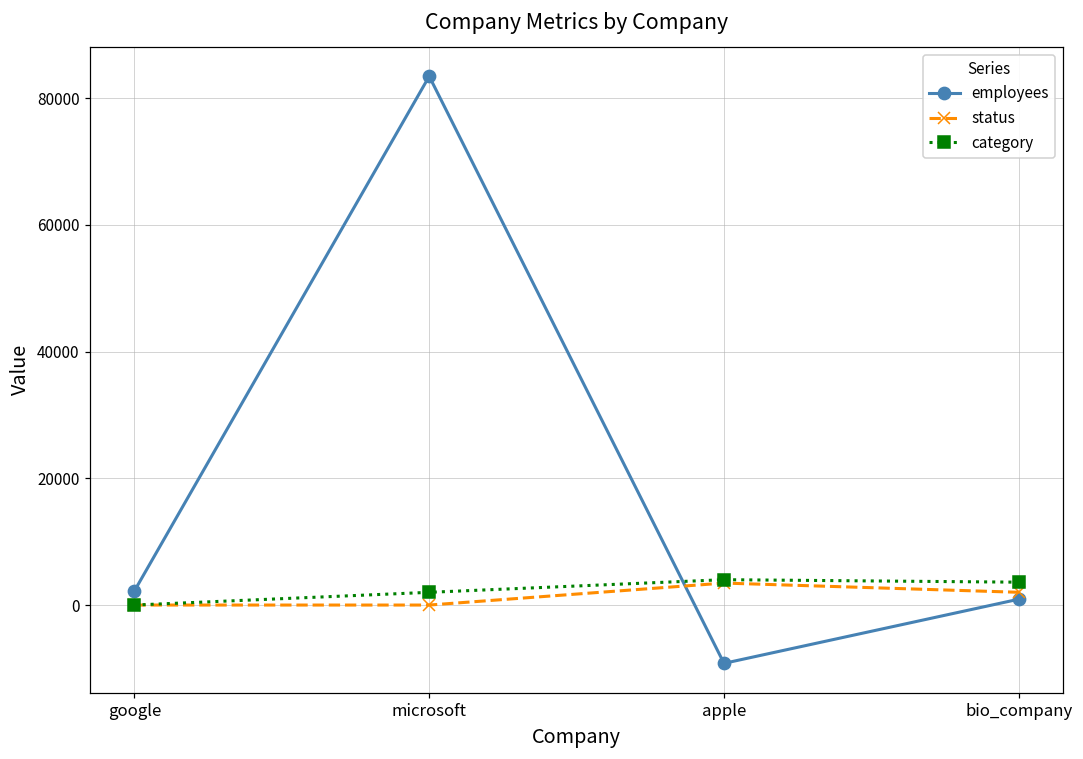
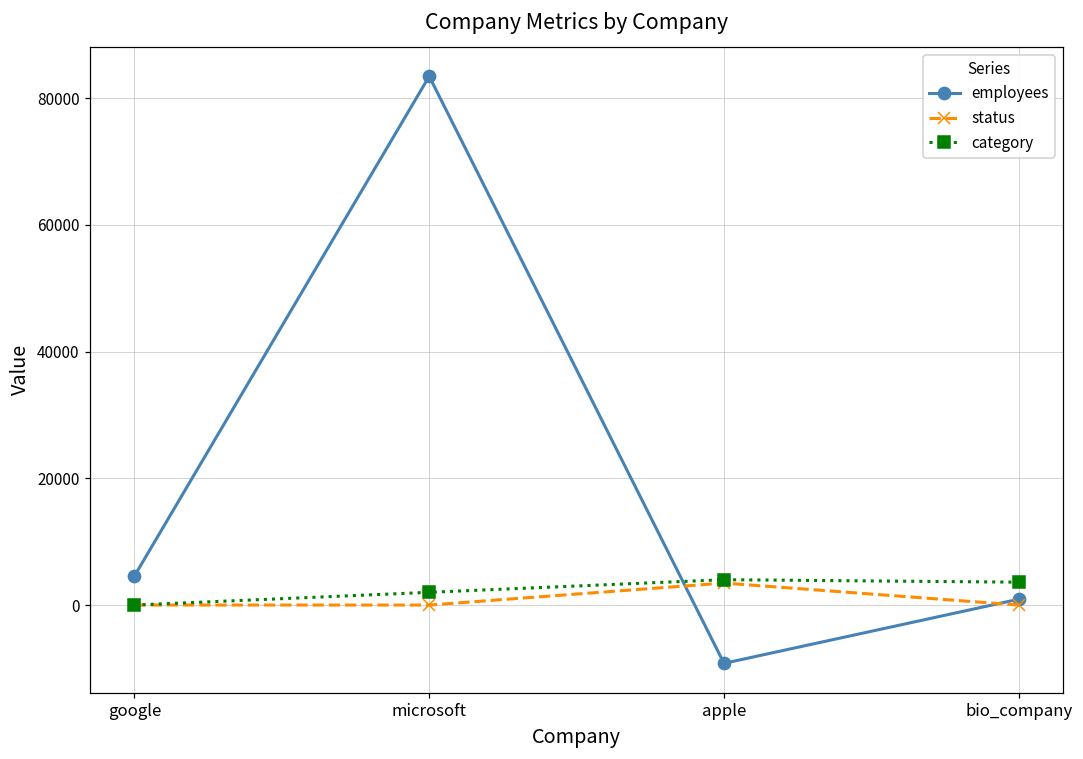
  {
    "employees": {
-     "google": 2000,
+     "google": 5000,
      "microsoft": 83000,
      "apple": -9000,
      "bio_company": 1000
    },
    "status": {
      "microsoft": 0,
      "apple": 3000,
-     "bio_company": 2000
+     "bio_company": 0
    },
    "category": {
      "microsoft": 2000,
      "apple": 4000,
      "bio_company": 4000
    }
  }
